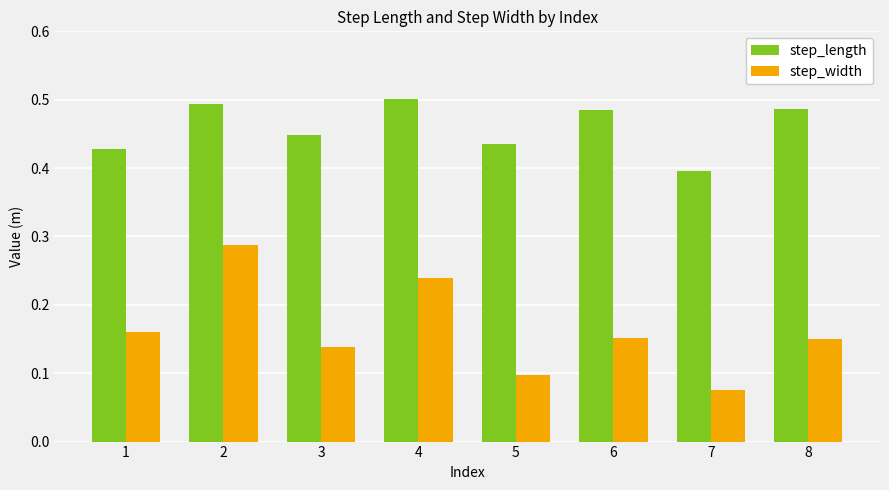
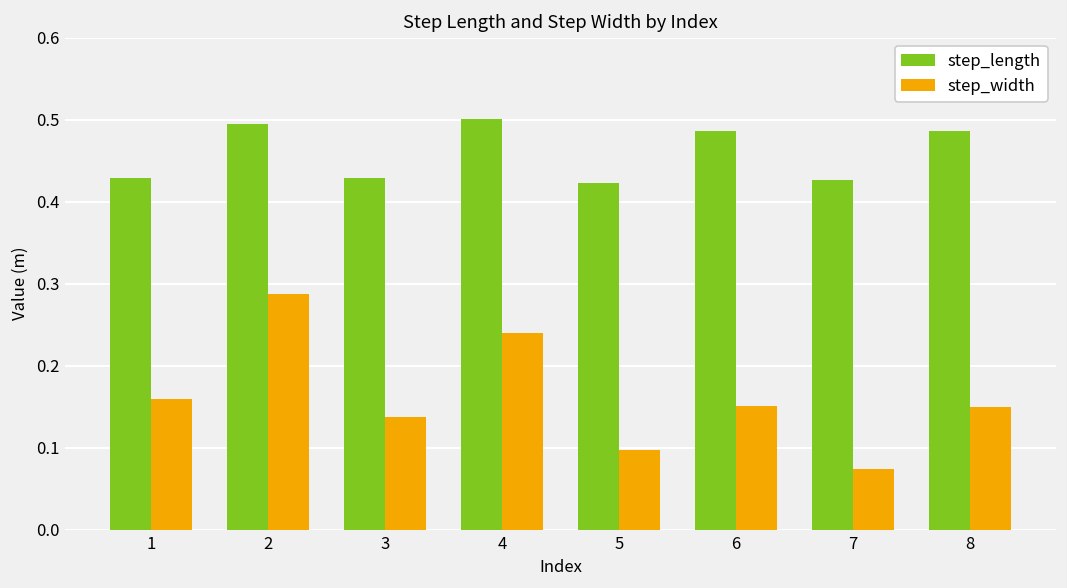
  {
    "step_length": {
      "1": 0.43,
      "2": 0.49,
-     "3": 0.45,
+     "3": 0.43,
      "4": 0.50,
-     "5": 0.44,
+     "5": 0.42,
      "6": 0.49,
-     "7": 0.40,
+     "7": 0.43,
      "8": 0.49
    },
    "step_width": {
      "1": 0.16,
      "2": 0.29,
      "3": 0.14,
      "4": 0.24,
      "5": 0.10,
      "6": 0.15,
      "7": 0.07,
      "8": 0.15
    }
  }
